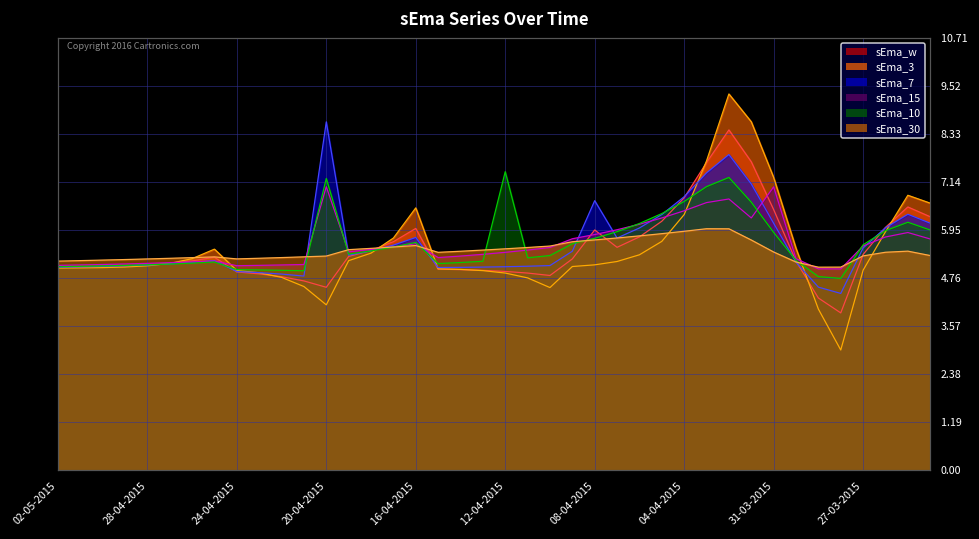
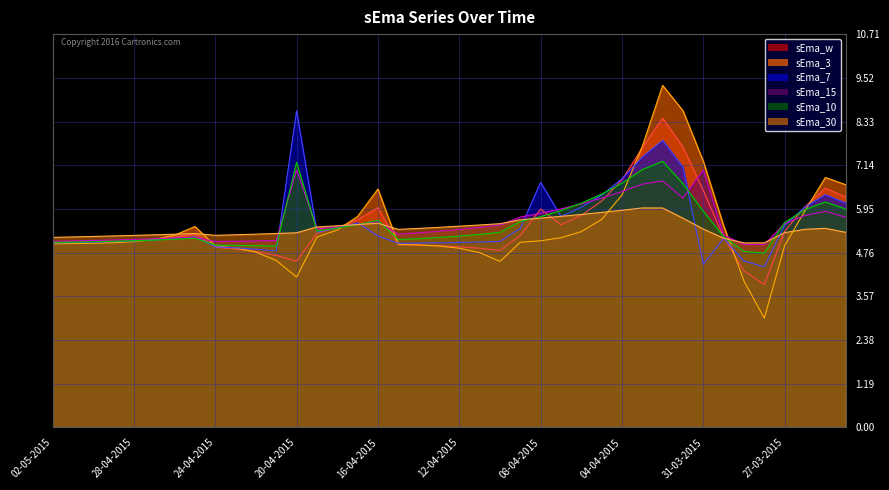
  {
    "sEma_w": {
      "20-04-2015": 4.5,
      "16-04-2015": 6.0,
      "08-04-2015": 5.9,
      "31-03-2015": 6.4
    },
    "sEma_7": {
      "20-04-2015": 8.6,
-     "16-04-2015": 5.8,
+     "16-04-2015": 5.2,
      "12-04-2015": 5.0,
      "08-04-2015": 6.7,
-     "31-03-2015": 6.1
+     "31-03-2015": 4.4
    },
    "sEma_15": {
      "24-04-2015": 5.1,
      "20-04-2015": 7.0,
      "12-04-2015": 5.4,
      "08-04-2015": 5.8,
      "04-04-2015": 6.4,
      "31-03-2015": 7.0
    },
    "sEma_10": {
      "20-04-2015": 7.2,
-     "12-04-2015": 7.4,
+     "12-04-2015": 5.2,
      "04-04-2015": 6.7,
      "31-03-2015": 5.9
    }
  }
